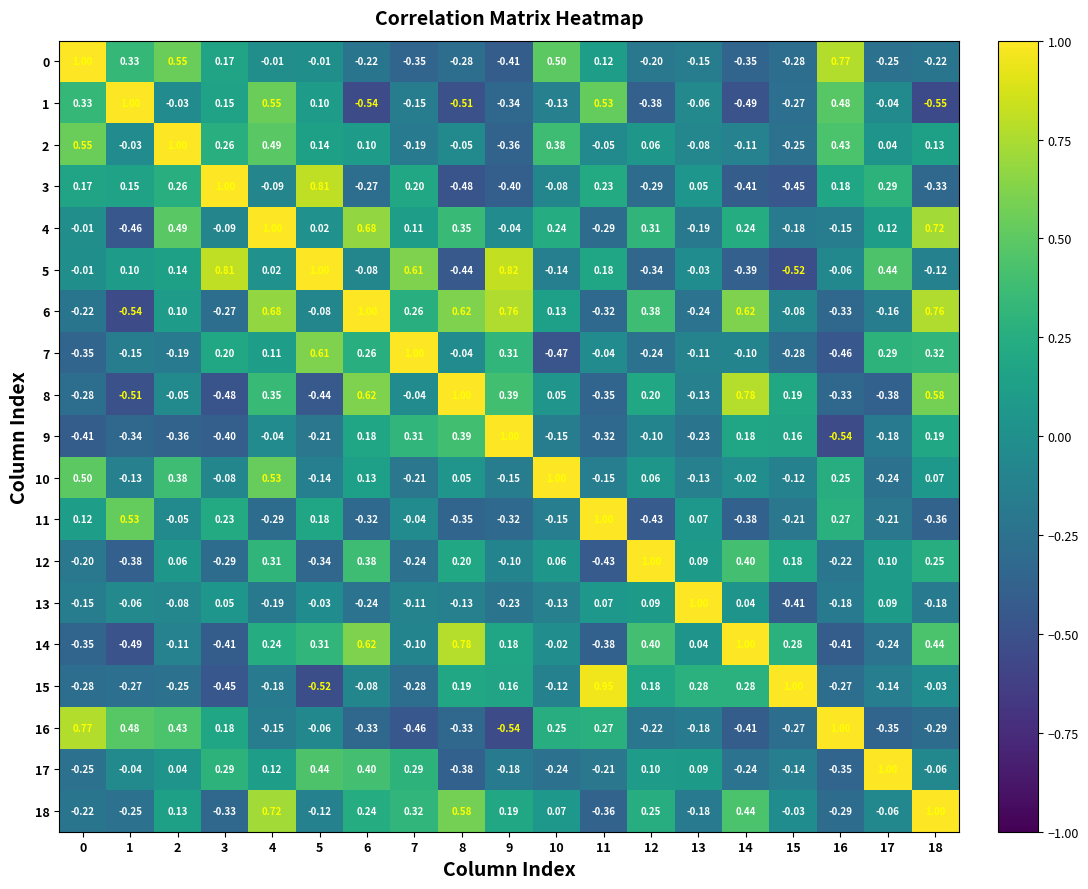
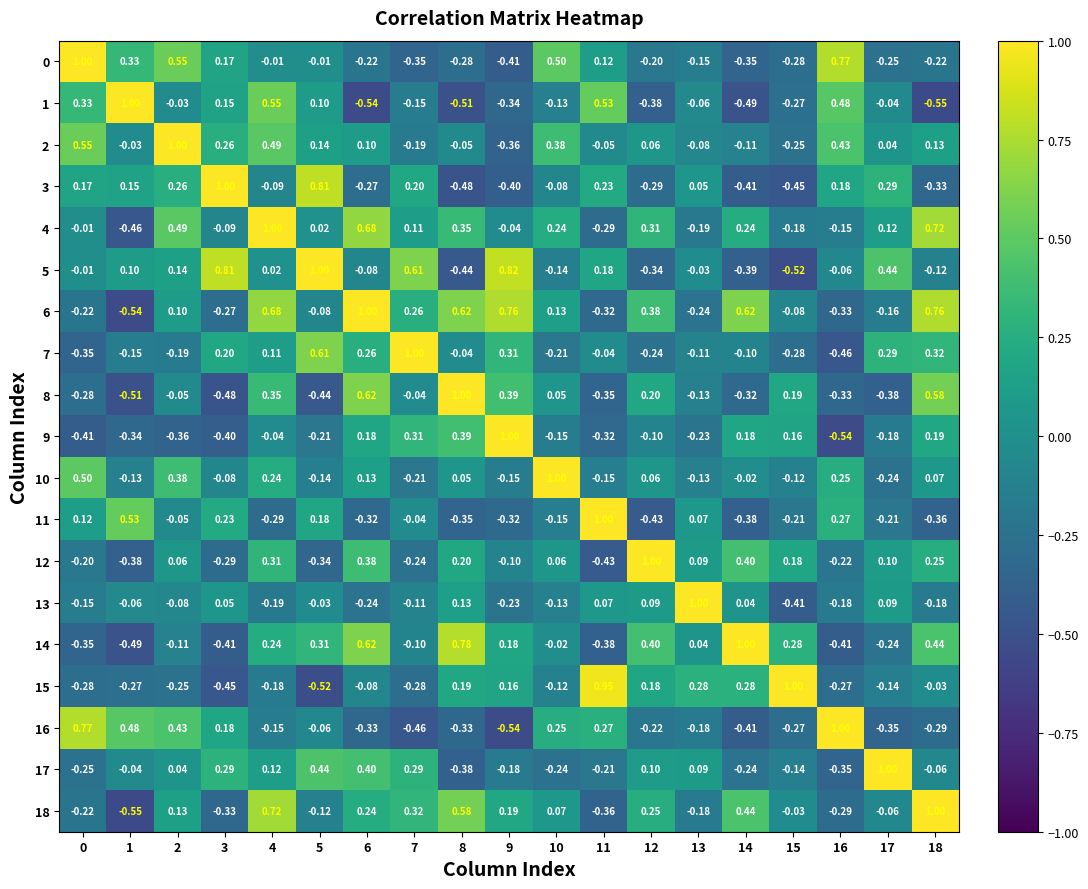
  {
    "7": {
      "0": -0.35,
      "1": -0.15,
      "2": -0.19,
      "3": 0.20,
      "4": 0.11,
      "5": 0.61,
      "6": 0.26,
      "8": -0.04,
      "9": 0.31,
-     "10": -0.47,
+     "10": -0.21,
      "11": -0.04,
      "12": -0.24,
      "13": -0.11,
      "14": -0.10,
      "15": -0.28,
      "16": -0.46,
      "17": 0.29,
      "18": 0.32
    },
    "8": {
      "0": -0.28,
      "1": -0.51,
      "2": -0.05,
      "3": -0.48,
      "4": 0.35,
      "5": -0.44,
      "6": 0.62,
      "7": -0.04,
      "9": 0.39,
      "10": 0.05,
      "11": -0.35,
      "12": 0.20,
      "13": -0.13,
-     "14": 0.78,
+     "14": -0.32,
      "15": 0.19,
      "16": -0.33,
      "17": -0.38,
      "18": 0.58
    },
    "10": {
      "0": 0.50,
      "1": -0.13,
      "2": 0.38,
      "3": -0.08,
-     "4": 0.53,
+     "4": 0.24,
      "5": -0.14,
      "6": 0.13,
      "7": -0.21,
      "8": 0.05,
      "9": -0.15,
      "11": -0.15,
      "12": 0.06,
      "13": -0.13,
      "14": -0.02,
      "15": -0.12,
      "16": 0.25,
      "17": -0.24,
      "18": 0.07
    },
    "13": {
      "0": -0.15,
      "1": -0.06,
      "2": -0.08,
      "3": 0.05,
      "4": -0.19,
      "5": -0.03,
      "6": -0.24,
      "7": -0.11,
-     "8": -0.13,
+     "8": 0.13,
      "9": -0.23,
      "10": -0.13,
      "11": 0.07,
      "12": 0.09,
      "14": 0.04,
      "15": -0.41,
      "16": -0.18,
      "17": 0.09,
      "18": -0.18
    },
    "18": {
      "0": -0.22,
-     "1": -0.25,
+     "1": -0.55,
      "2": 0.13,
      "3": -0.33,
      "4": 0.72,
      "5": -0.12,
      "6": 0.24,
      "7": 0.32,
      "8": 0.58,
      "9": 0.19,
      "10": 0.07,
      "11": -0.36,
      "12": 0.25,
      "13": -0.18,
      "14": 0.44,
      "15": -0.03,
      "16": -0.29,
      "17": -0.06
    }
  }
